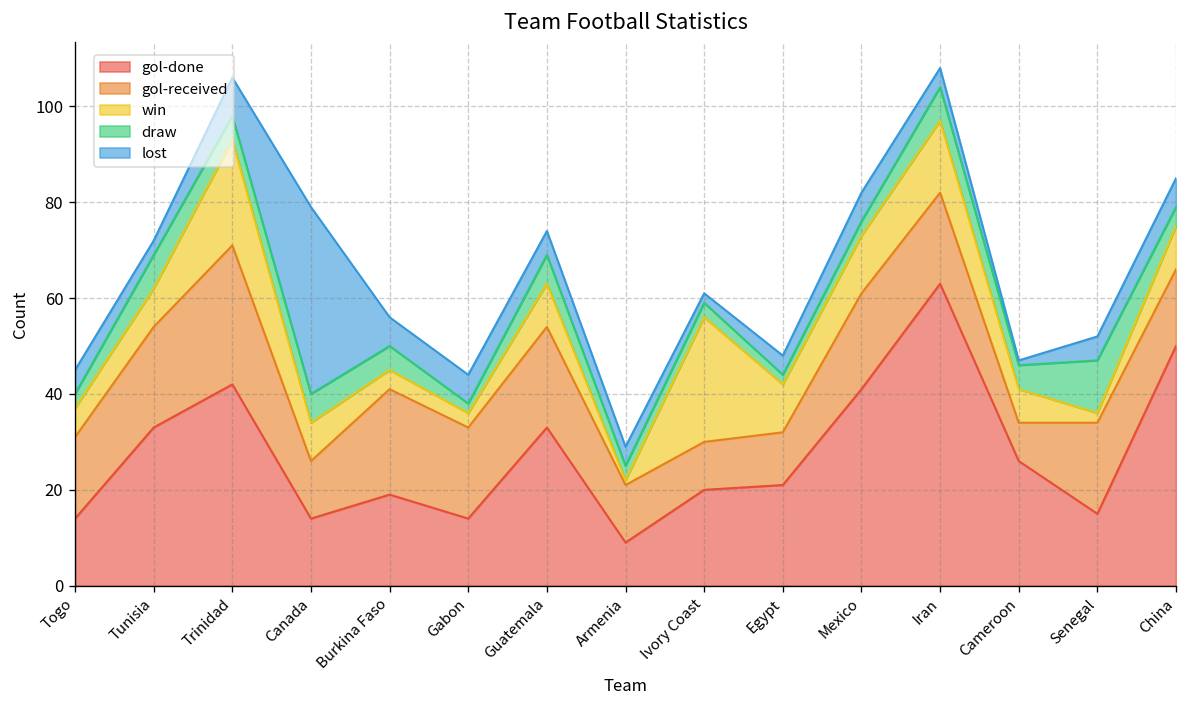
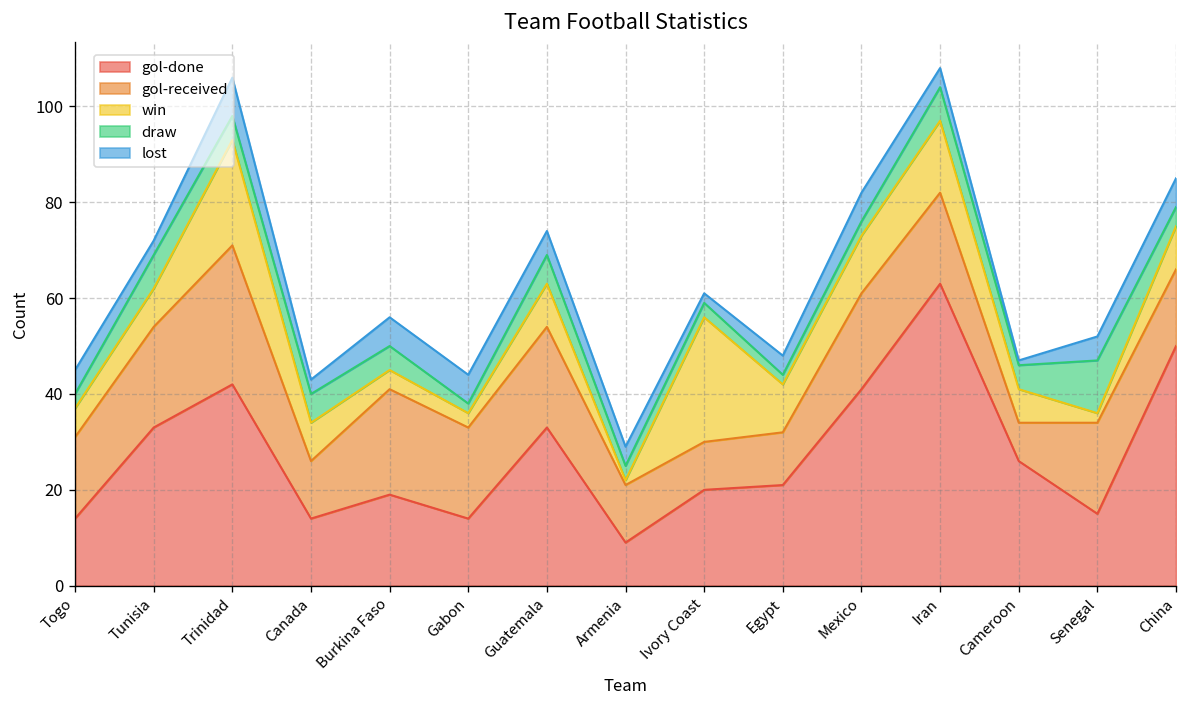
  {
    "win": {
      "Togo": 6,
      "Tunisia": 8,
      "Canada": 8,
      "Burkina Faso": 4,
      "Gabon": 3,
      "Guatemala": 9,
      "Armenia": 1,
      "Ivory Coast": 26,
      "Egypt": 10,
      "Mexico": 12,
      "Iran": 15,
      "Cameroon": 7,
      "Senegal": 2,
      "China": 9
    },
    "draw": {
      "Togo": 3,
      "Tunisia": 7,
      "Canada": 6,
      "Burkina Faso": 5,
      "Gabon": 2,
      "Guatemala": 6,
      "Armenia": 3,
      "Ivory Coast": 3,
      "Egypt": 2,
      "Mexico": 3,
      "Iran": 7,
      "Cameroon": 5,
      "Senegal": 11,
      "China": 4
    },
    "lost": {
      "Togo": 5,
      "Tunisia": 3,
-     "Canada": 39,
+     "Canada": 3,
      "Burkina Faso": 6,
      "Gabon": 6,
      "Guatemala": 5,
      "Armenia": 4,
      "Ivory Coast": 2,
      "Egypt": 4,
      "Mexico": 6,
      "Iran": 4,
      "Cameroon": 1,
      "Senegal": 5,
      "China": 6
    }
  }
